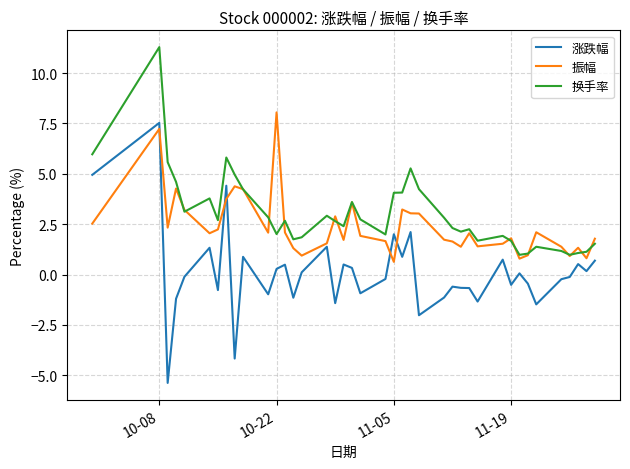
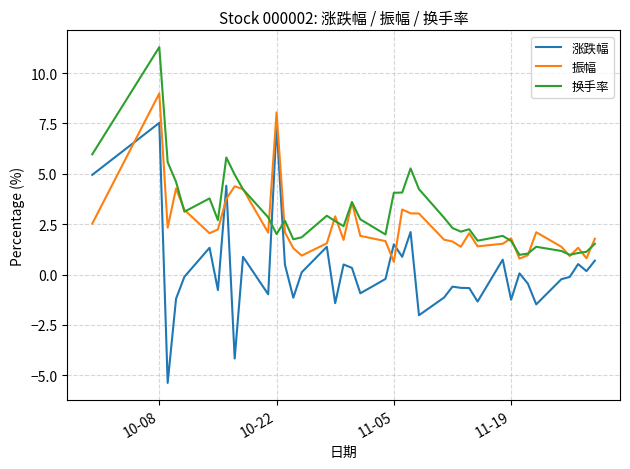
  {
    "涨跌幅": {
      "10-08": 7.5,
-     "10-22": 0.3,
-     "11-05": 2.0,
-     "11-19": -0.5
+     "10-22": 7.4,
+     "11-05": 1.5,
+     "11-19": -1.3
    },
    "振幅": {
-     "10-08": 7.2,
+     "10-08": 9.0,
      "10-22": 8.1,
      "11-05": 0.6,
      "11-19": 1.8
    },
    "换手率": {
      "10-08": 11.3,
      "10-22": 2.0,
      "11-05": 4.1,
      "11-19": 1.7
    }
  }
